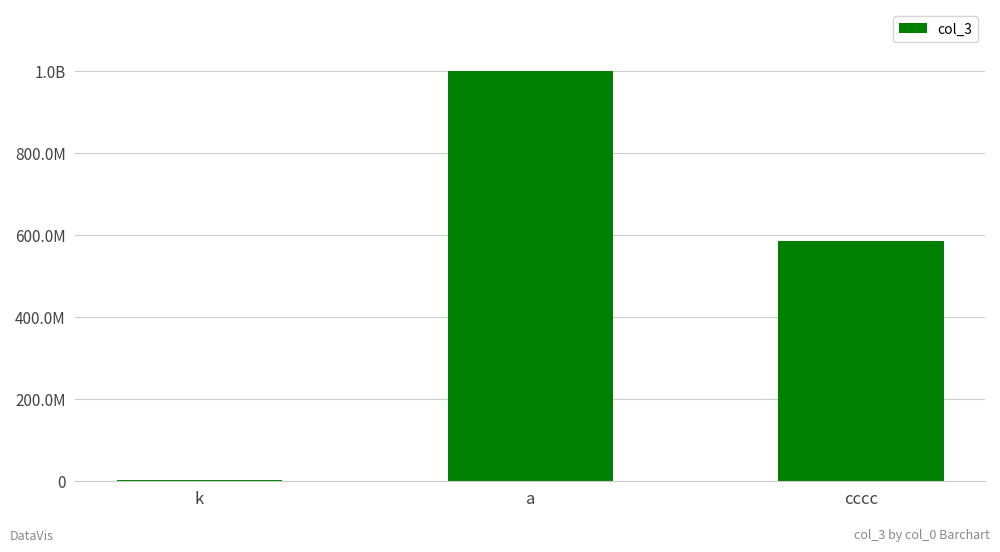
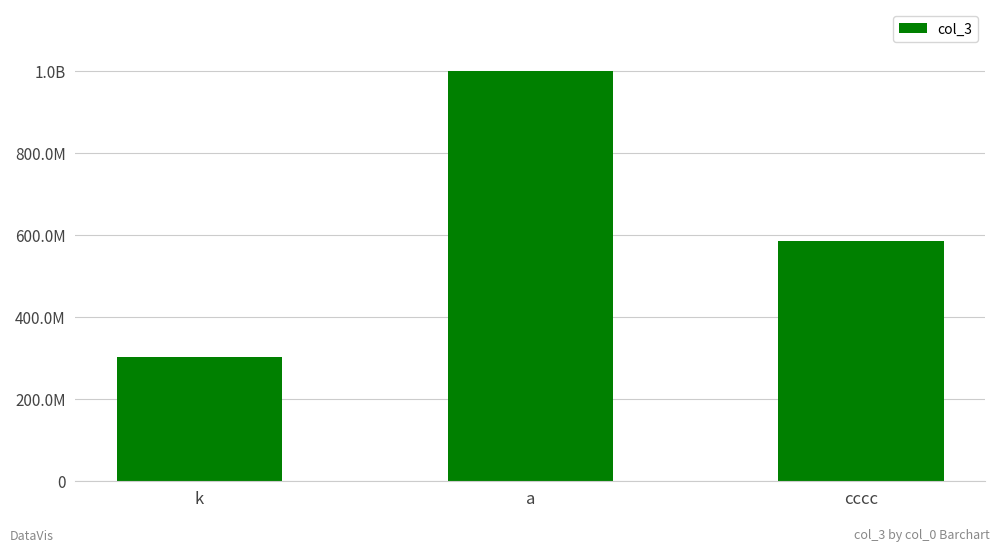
  {
-   "k": 0,
+   "k": 300000000,
    "a": 1000000000,
    "cccc": 590000000
  }
